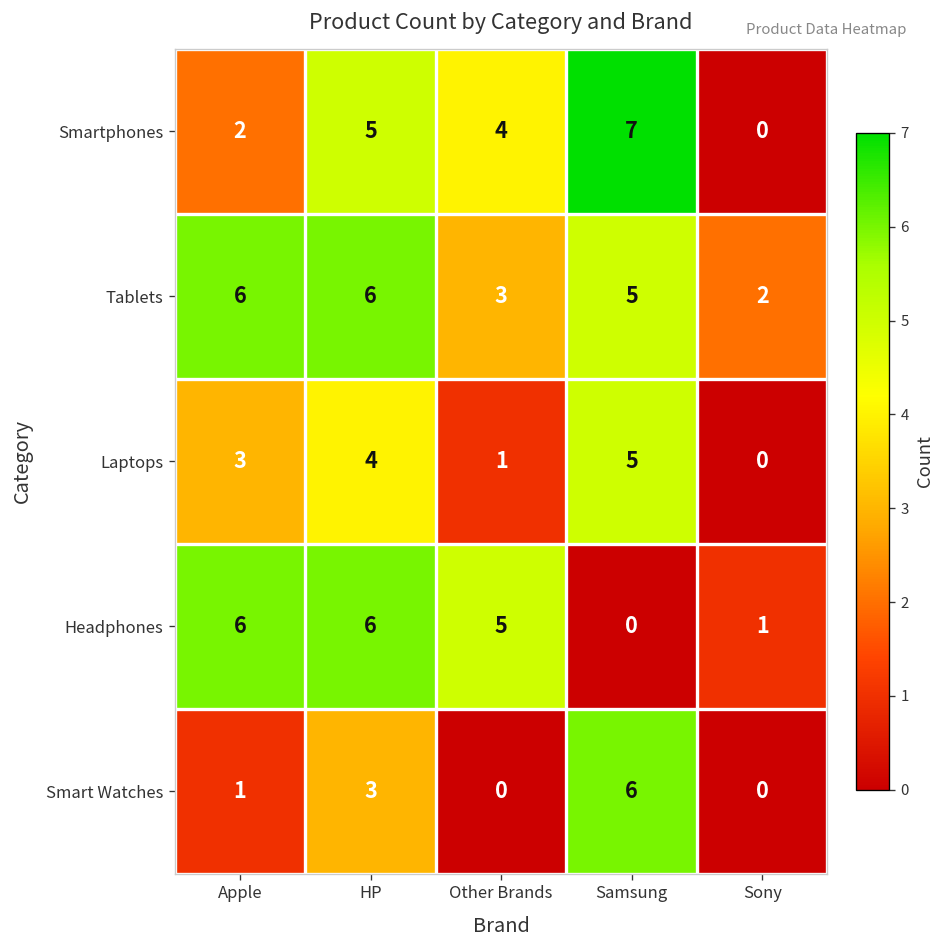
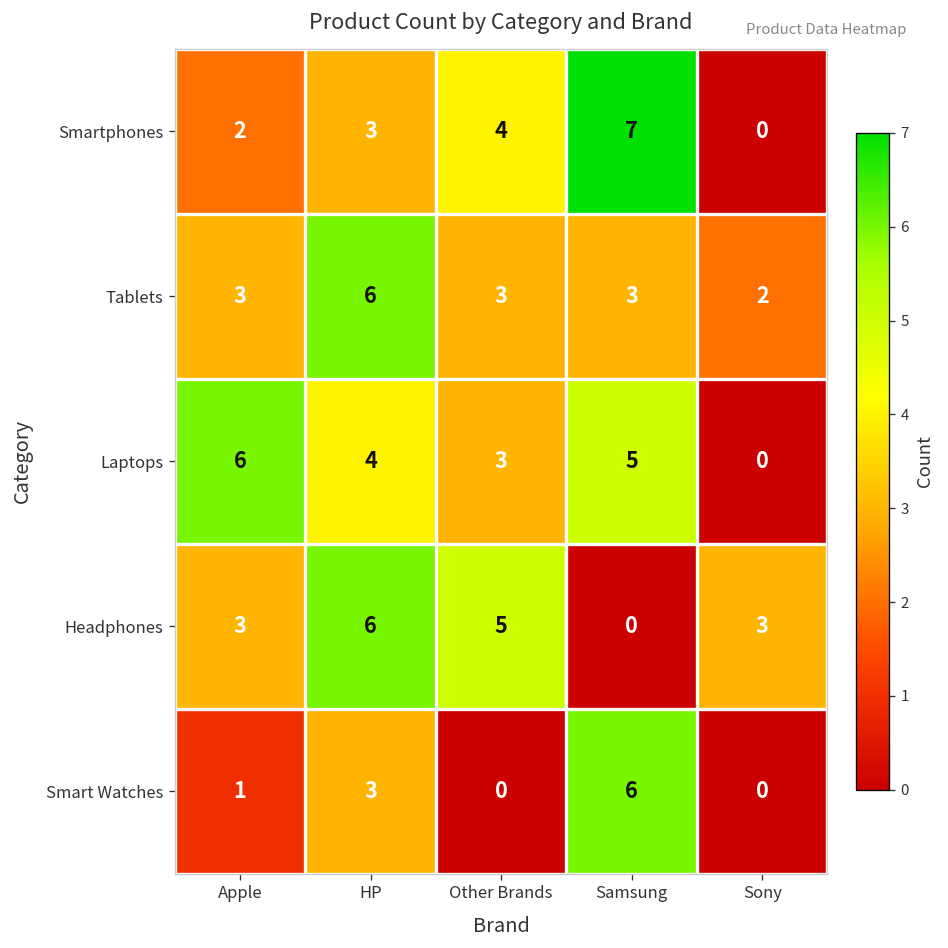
  {
    "Smartphones": {
      "Apple": 2,
-     "HP": 5,
+     "HP": 3,
      "Other Brands": 4,
      "Samsung": 7,
      "Sony": 0
    },
    "Tablets": {
-     "Apple": 6,
+     "Apple": 3,
      "HP": 6,
      "Other Brands": 3,
-     "Samsung": 5,
+     "Samsung": 3,
      "Sony": 2
    },
    "Laptops": {
-     "Apple": 3,
+     "Apple": 6,
      "HP": 4,
-     "Other Brands": 1,
+     "Other Brands": 3,
      "Samsung": 5,
      "Sony": 0
    },
    "Headphones": {
-     "Apple": 6,
+     "Apple": 3,
      "HP": 6,
      "Other Brands": 5,
      "Samsung": 0,
-     "Sony": 1
+     "Sony": 3
    },
    "Smart Watches": {
      "Apple": 1,
      "HP": 3,
      "Other Brands": 0,
      "Samsung": 6,
      "Sony": 0
    }
  }
